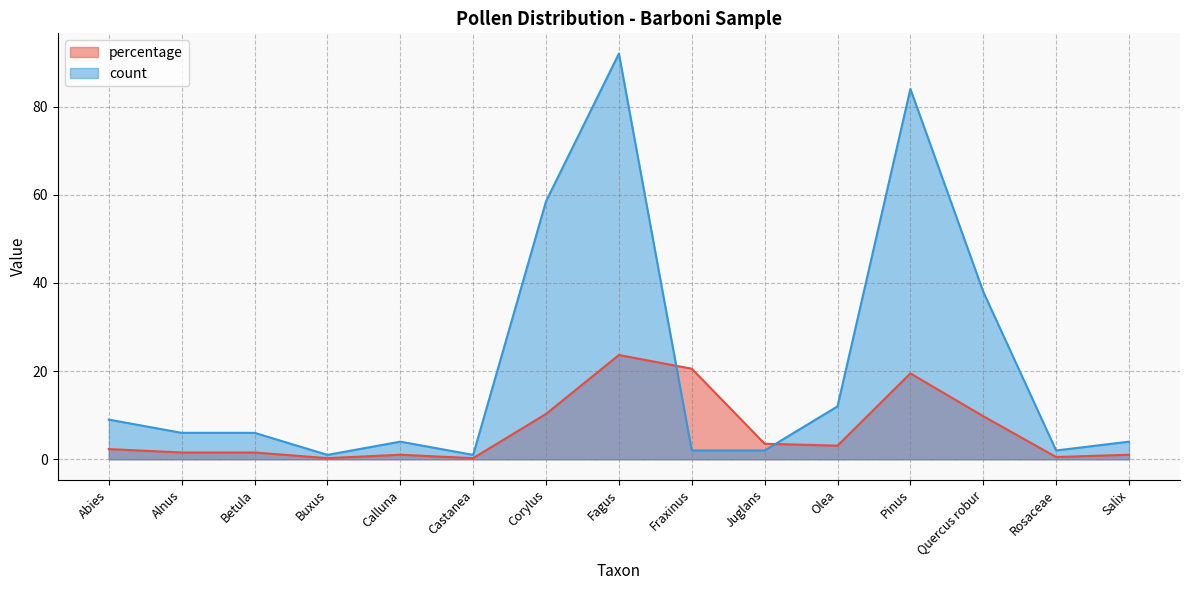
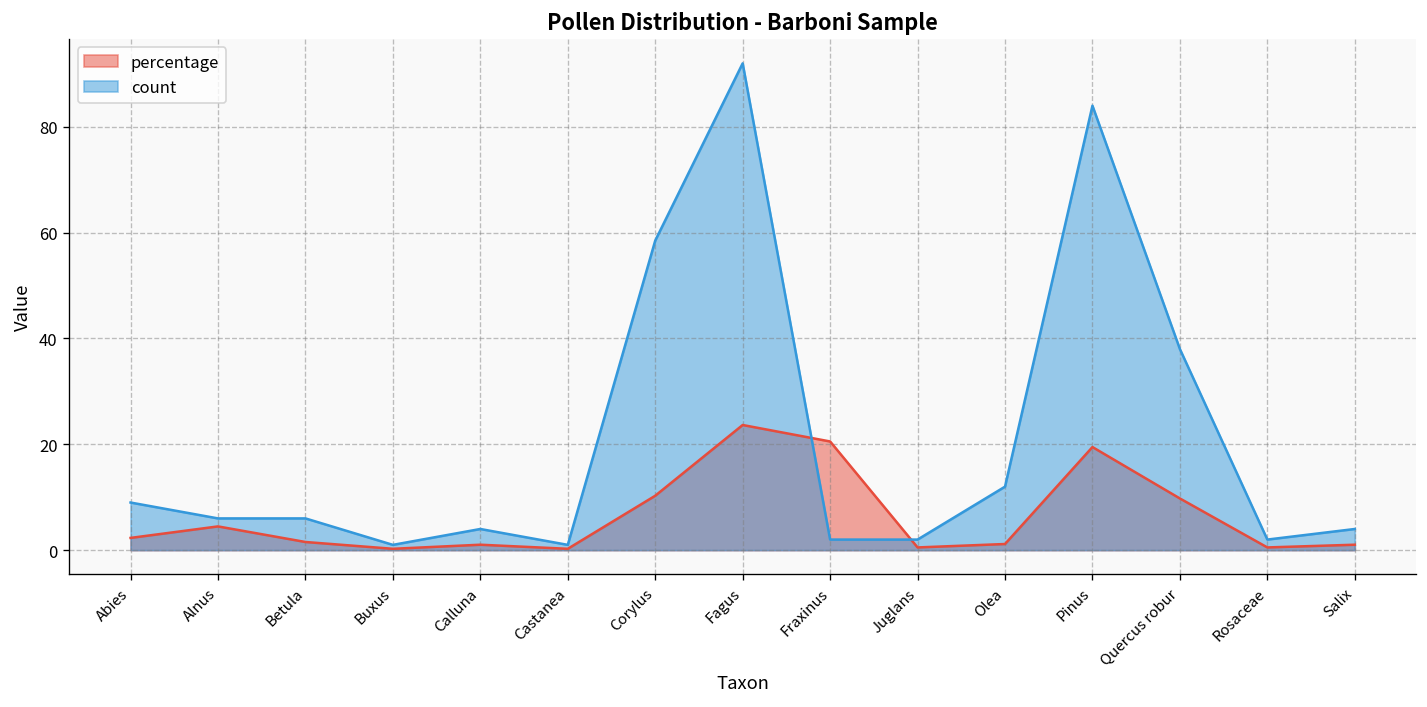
  {
    "percentage": {
      "Abies": 2,
-     "Alnus": 2,
+     "Alnus": 4,
      "Betula": 2,
      "Buxus": 0,
      "Calluna": 1,
      "Castanea": 0,
      "Corylus": 10,
      "Fagus": 24,
      "Fraxinus": 21,
-     "Juglans": 4,
-     "Olea": 3,
+     "Juglans": 1,
+     "Olea": 1,
      "Pinus": 19,
      "Quercus robur": 10,
      "Rosaceae": 1,
      "Salix": 1
    },
    "count": {
      "Abies": 9,
      "Alnus": 6,
      "Betula": 6,
      "Buxus": 1,
      "Calluna": 4,
      "Castanea": 1,
      "Corylus": 59,
      "Fagus": 92,
      "Fraxinus": 2,
      "Juglans": 2,
      "Olea": 12,
      "Pinus": 84,
      "Quercus robur": 38,
      "Rosaceae": 2,
      "Salix": 4
    }
  }
